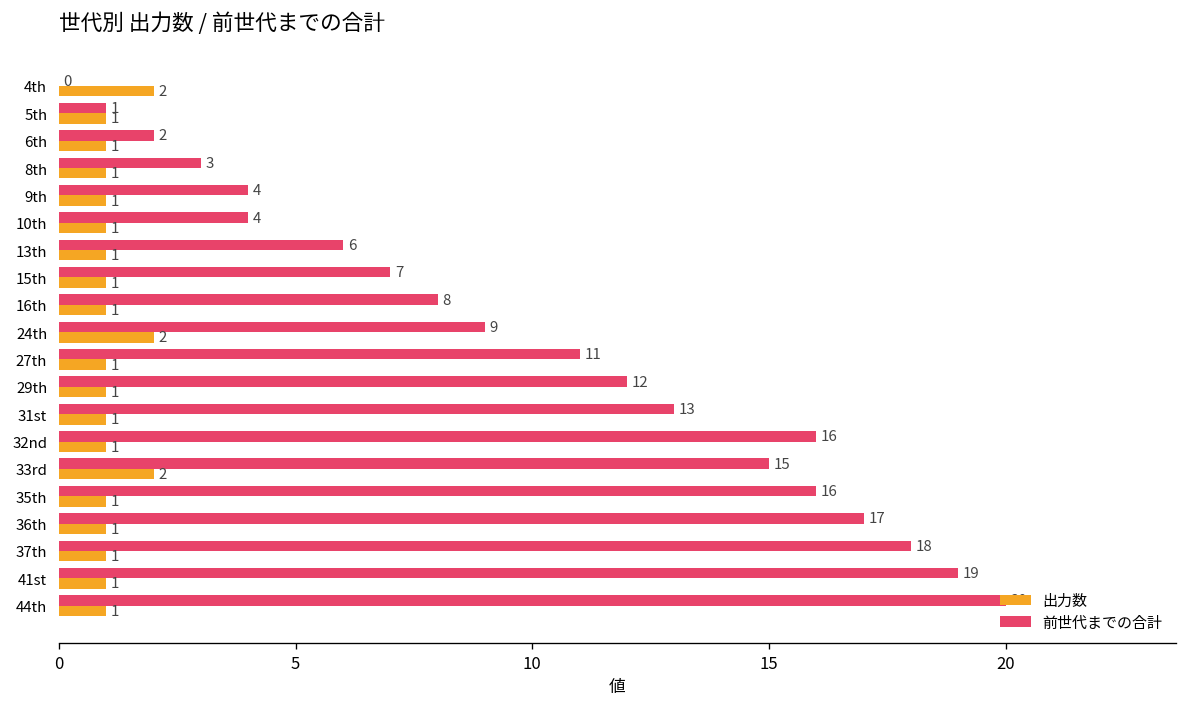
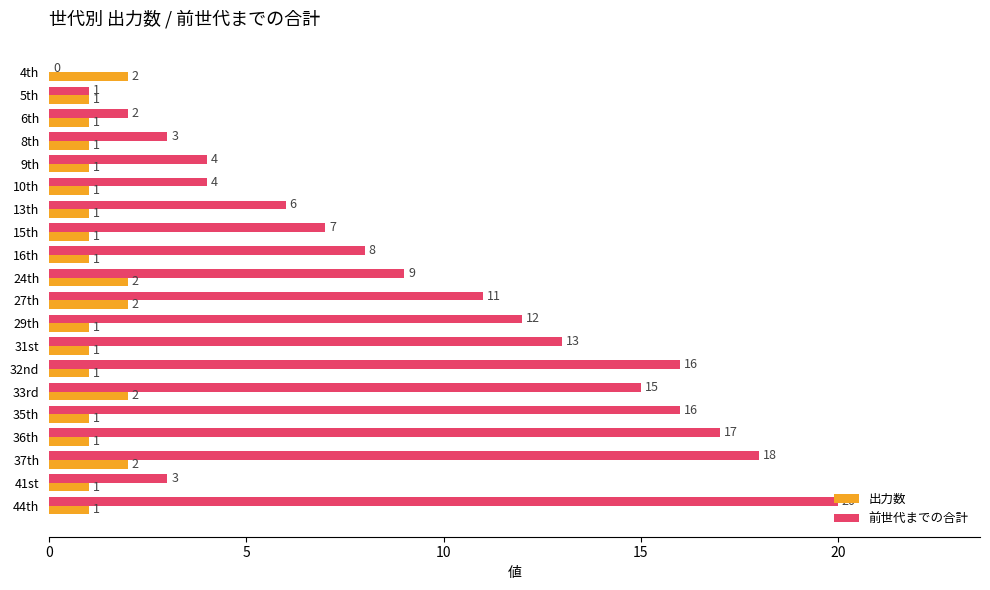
  {
    "出力数": {
      "4th": 2,
      "6th": 1,
      "8th": 1,
      "9th": 1,
      "10th": 1,
      "13th": 1,
      "15th": 1,
      "16th": 1,
      "24th": 2,
-     "27th": 1,
+     "27th": 2,
      "29th": 1,
      "31st": 1,
      "32nd": 1,
      "33rd": 2,
      "35th": 1,
      "36th": 1,
-     "37th": 1,
+     "37th": 2,
      "41st": 1,
      "44th": 1
    },
    "前世代までの合計": {
      "4th": 0,
      "6th": 2,
      "8th": 3,
      "9th": 4,
      "10th": 4,
      "13th": 6,
      "15th": 7,
      "16th": 8,
      "24th": 9,
      "27th": 11,
      "29th": 12,
      "31st": 13,
      "32nd": 16,
      "33rd": 15,
      "35th": 16,
      "36th": 17,
      "37th": 18,
-     "41st": 19,
+     "41st": 3,
      "44th": 20
    }
  }
